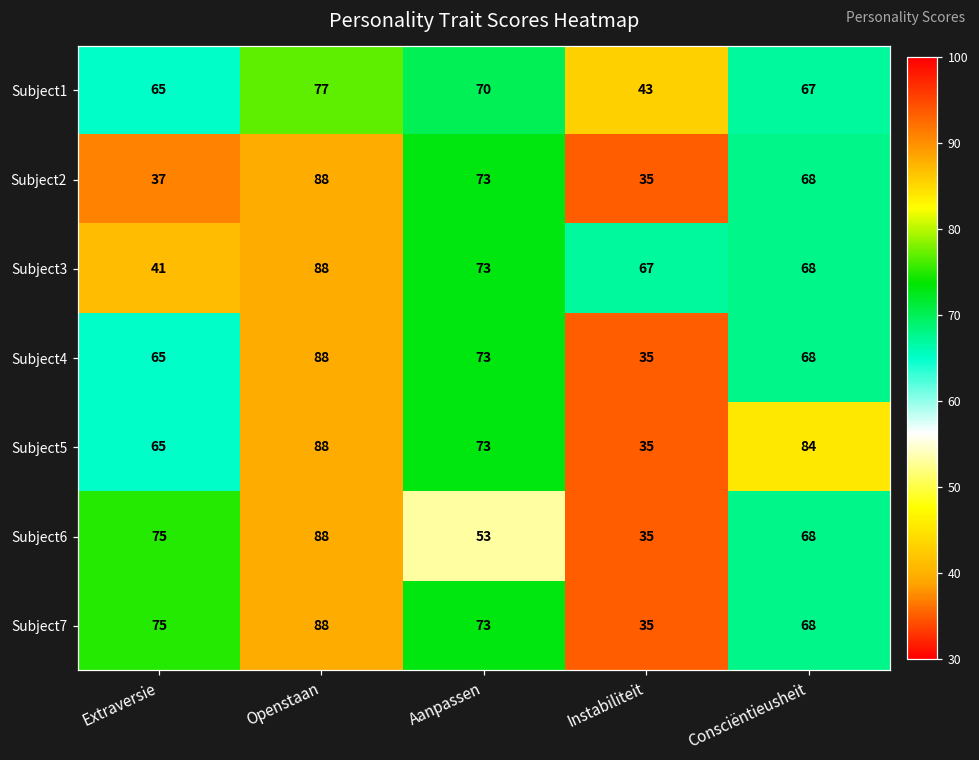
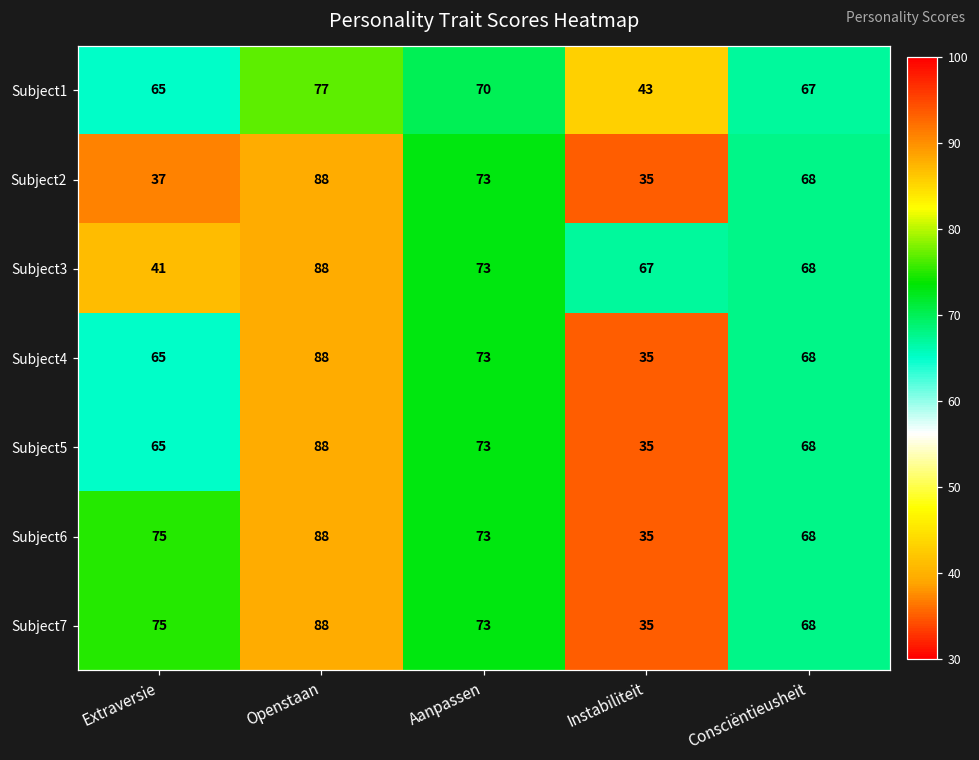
  {
    "Subject1": {
      "Extraversie": 65,
      "Openstaan": 77,
      "Aanpassen": 70,
      "Instabiliteit": 43,
      "Consciëntieusheit": 67
    },
    "Subject2": {
      "Extraversie": 37,
      "Openstaan": 88,
      "Aanpassen": 73,
      "Instabiliteit": 35,
      "Consciëntieusheit": 68
    },
    "Subject3": {
      "Extraversie": 41,
      "Openstaan": 88,
      "Aanpassen": 73,
      "Instabiliteit": 67,
      "Consciëntieusheit": 68
    },
    "Subject4": {
      "Extraversie": 65,
      "Openstaan": 88,
      "Aanpassen": 73,
      "Instabiliteit": 35,
      "Consciëntieusheit": 68
    },
    "Subject5": {
      "Extraversie": 65,
      "Openstaan": 88,
      "Aanpassen": 73,
      "Instabiliteit": 35,
-     "Consciëntieusheit": 84
+     "Consciëntieusheit": 68
    },
    "Subject6": {
      "Extraversie": 75,
      "Openstaan": 88,
-     "Aanpassen": 53,
+     "Aanpassen": 73,
      "Instabiliteit": 35,
      "Consciëntieusheit": 68
    },
    "Subject7": {
      "Extraversie": 75,
      "Openstaan": 88,
      "Aanpassen": 73,
      "Instabiliteit": 35,
      "Consciëntieusheit": 68
    }
  }
